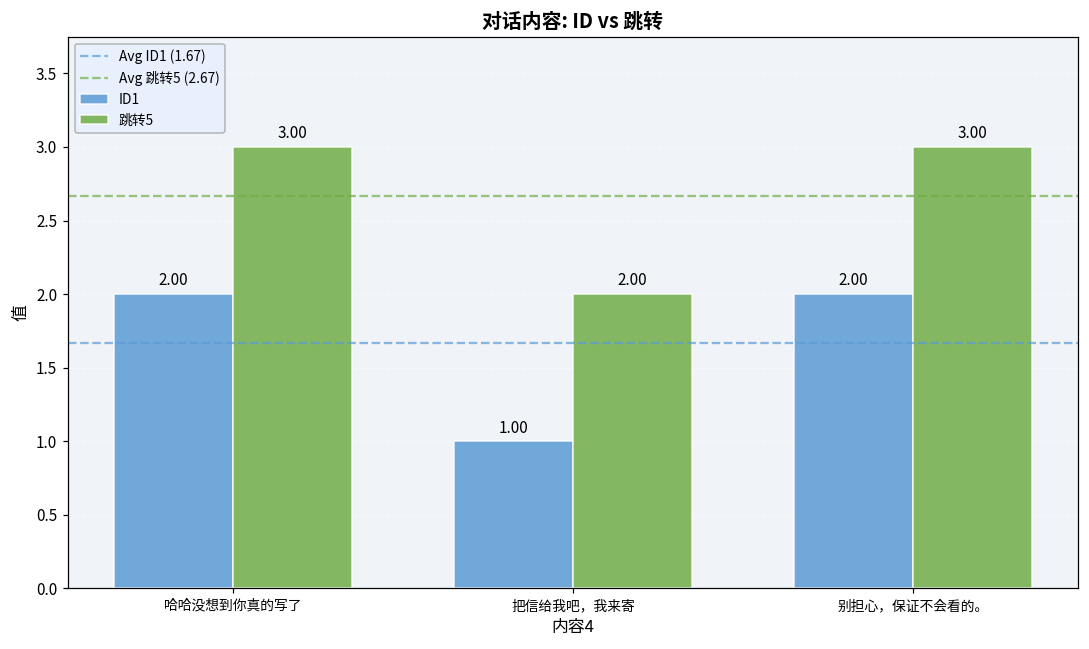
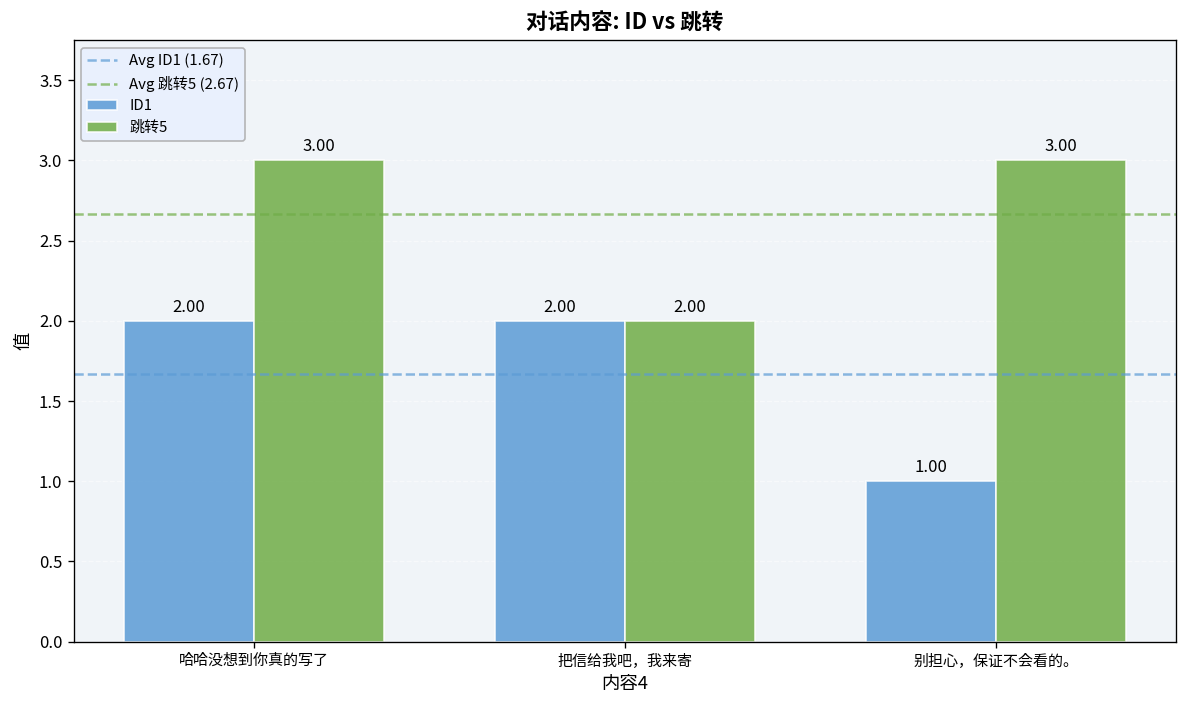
  {
    "ID1": {
      "哈哈没想到你真的写了": 2.00,
-     "把信给我吧，我来寄": 1.00,
-     "别担心，保证不会看的。": 2.00
+     "把信给我吧，我来寄": 2.00,
+     "别担心，保证不会看的。": 1.00
    },
    "跳转5": {
      "哈哈没想到你真的写了": 3.00,
      "把信给我吧，我来寄": 2.00,
      "别担心，保证不会看的。": 3.00
    }
  }
